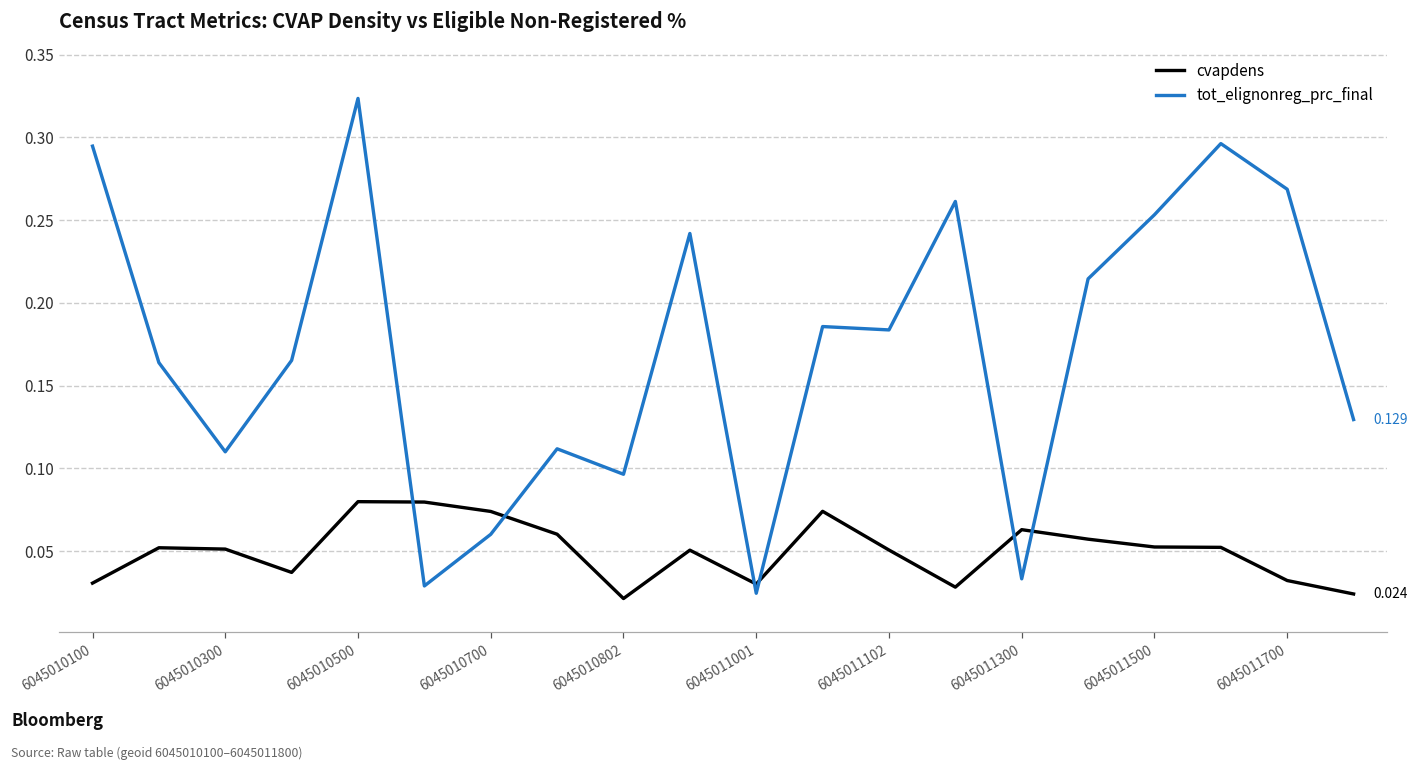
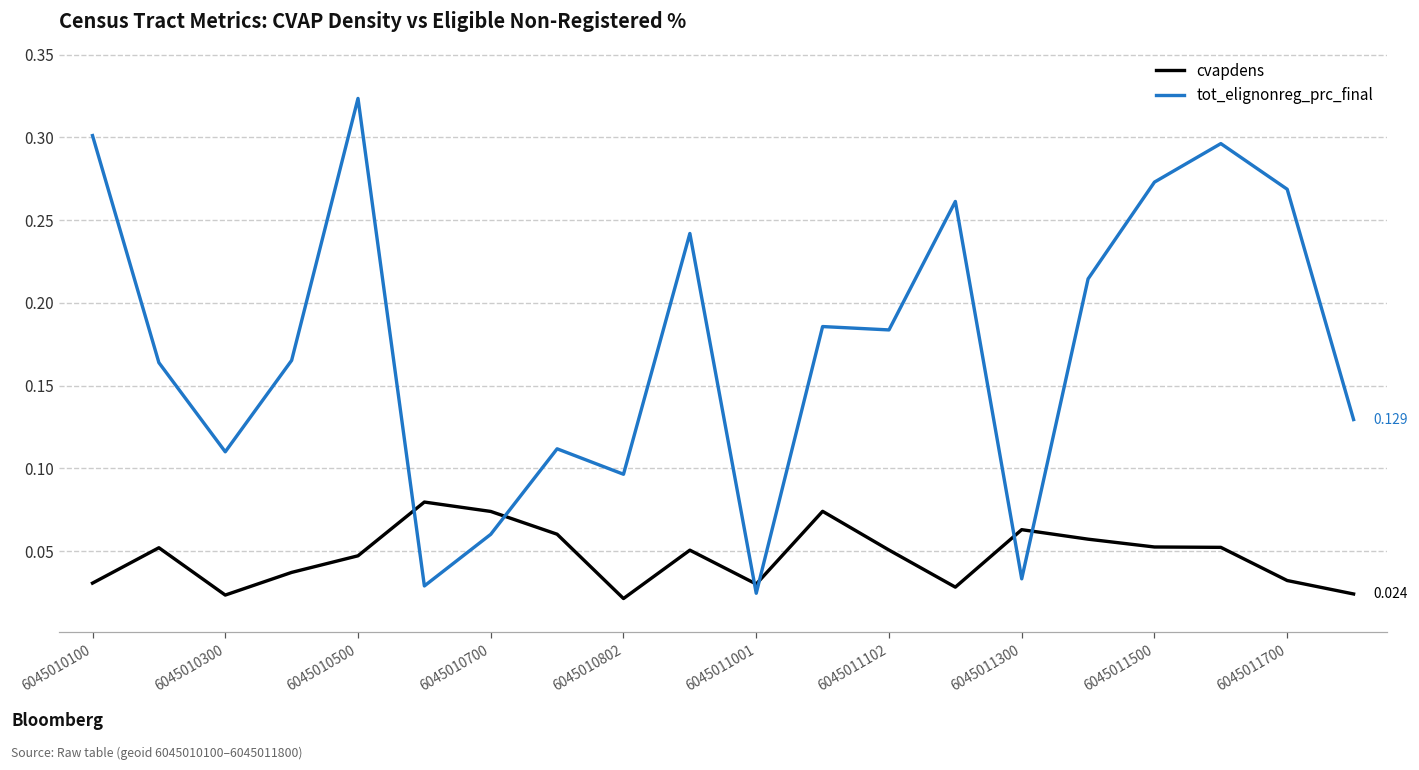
  {
    "cvapdens": {
      "6045010100": 0.031,
-     "6045010300": 0.051,
-     "6045010500": 0.080,
+     "6045010300": 0.023,
+     "6045010500": 0.047,
      "6045010700": 0.074,
      "6045010802": 0.021,
      "6045011001": 0.030,
      "6045011102": 0.051,
      "6045011300": 0.063,
      "6045011500": 0.052,
      "6045011700": 0.032
    },
    "tot_elignonreg_prc_final": {
-     "6045010100": 0.295,
+     "6045010100": 0.301,
      "6045010300": 0.110,
      "6045010500": 0.324,
      "6045010700": 0.060,
      "6045010802": 0.096,
      "6045011001": 0.024,
      "6045011102": 0.184,
      "6045011300": 0.033,
-     "6045011500": 0.253,
+     "6045011500": 0.273,
      "6045011700": 0.269
    }
  }
